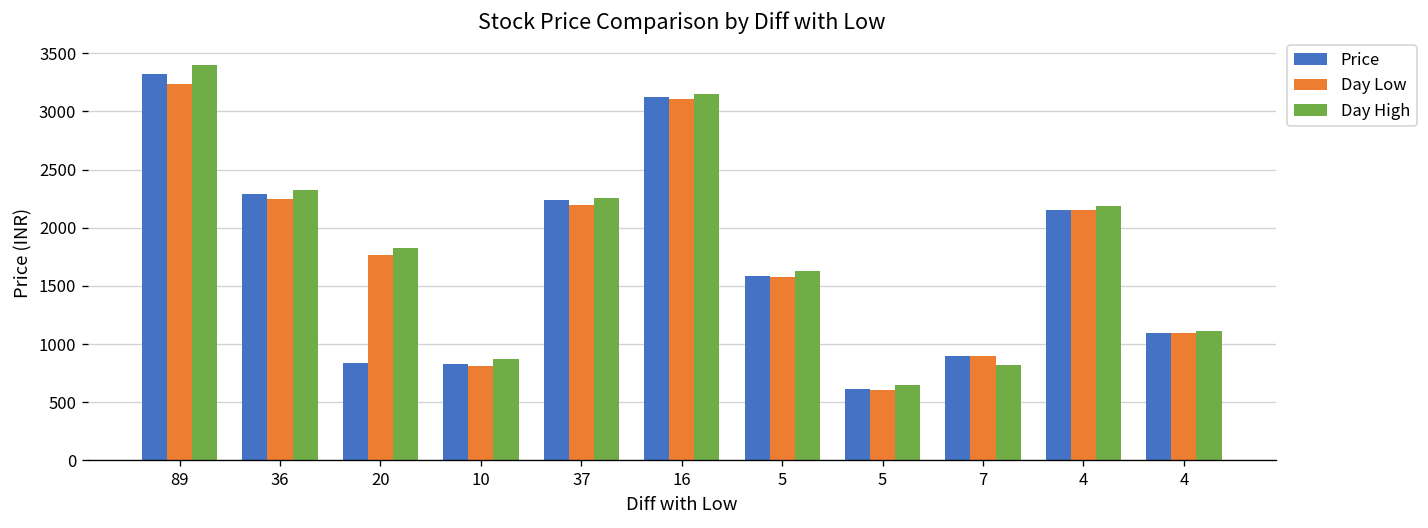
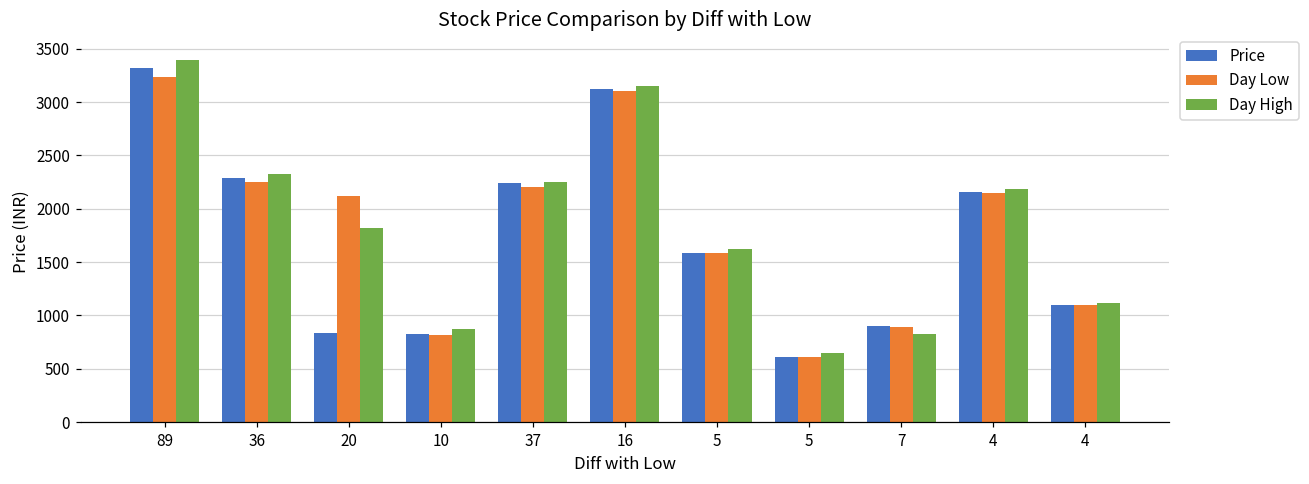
  {
    "Price": {
      "89": 3300,
      "36": 2300,
      "20": 800,
      "10": 800,
      "37": 2200,
      "16": 3100,
      "7": 900
    },
    "Day Low": {
      "89": 3200,
      "36": 2300,
-     "20": 1800,
+     "20": 2100,
      "10": 800,
      "37": 2200,
      "16": 3100,
      "7": 900
    },
    "Day High": {
      "89": 3400,
      "36": 2300,
      "20": 1800,
      "10": 900,
      "37": 2300,
      "16": 3200,
      "7": 800
    }
  }
